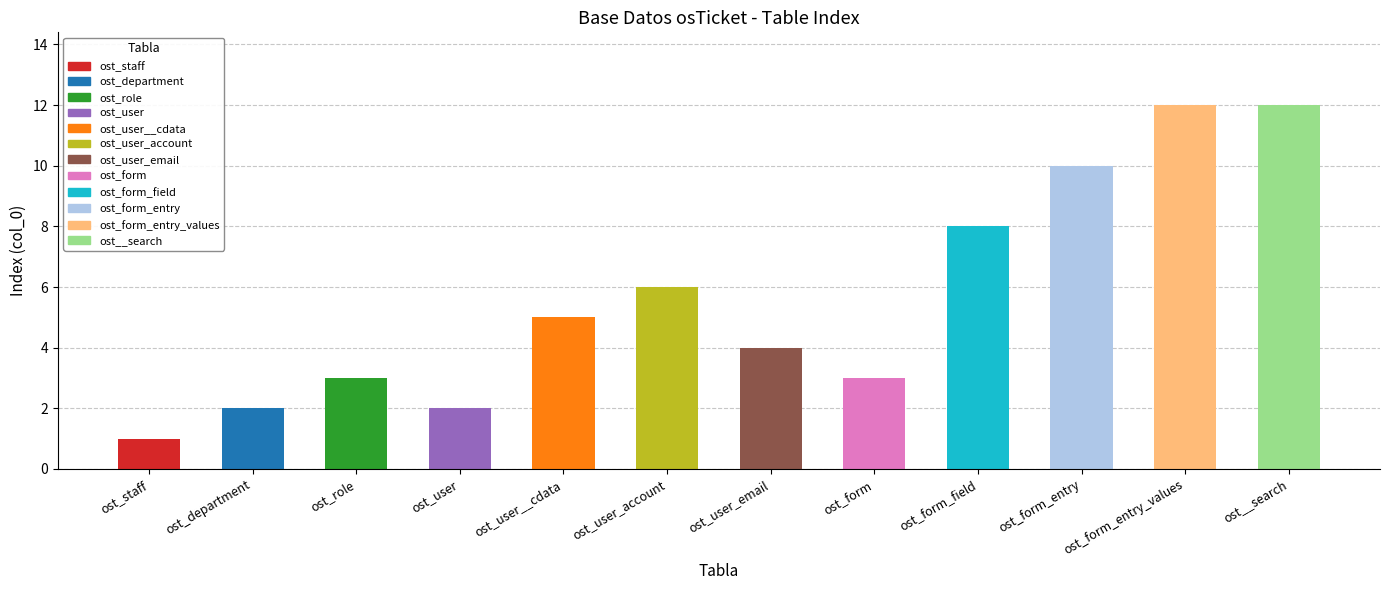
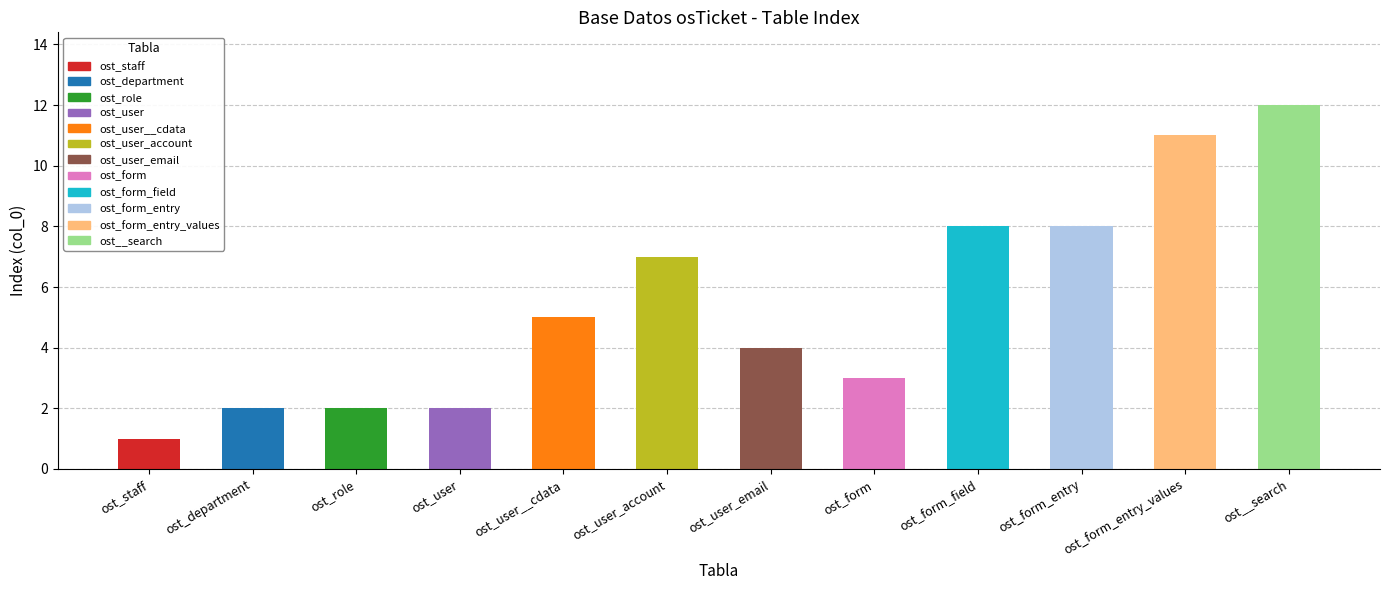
  {
    "ost_staff": 1,
    "ost_department": 2,
-   "ost_role": 3,
+   "ost_role": 2,
    "ost_user": 2,
    "ost_user__cdata": 5,
-   "ost_user_account": 6,
+   "ost_user_account": 7,
    "ost_user_email": 4,
    "ost_form": 3,
    "ost_form_field": 8,
-   "ost_form_entry": 10,
-   "ost_form_entry_values": 12,
+   "ost_form_entry": 8,
+   "ost_form_entry_values": 11,
    "ost__search": 12
  }
